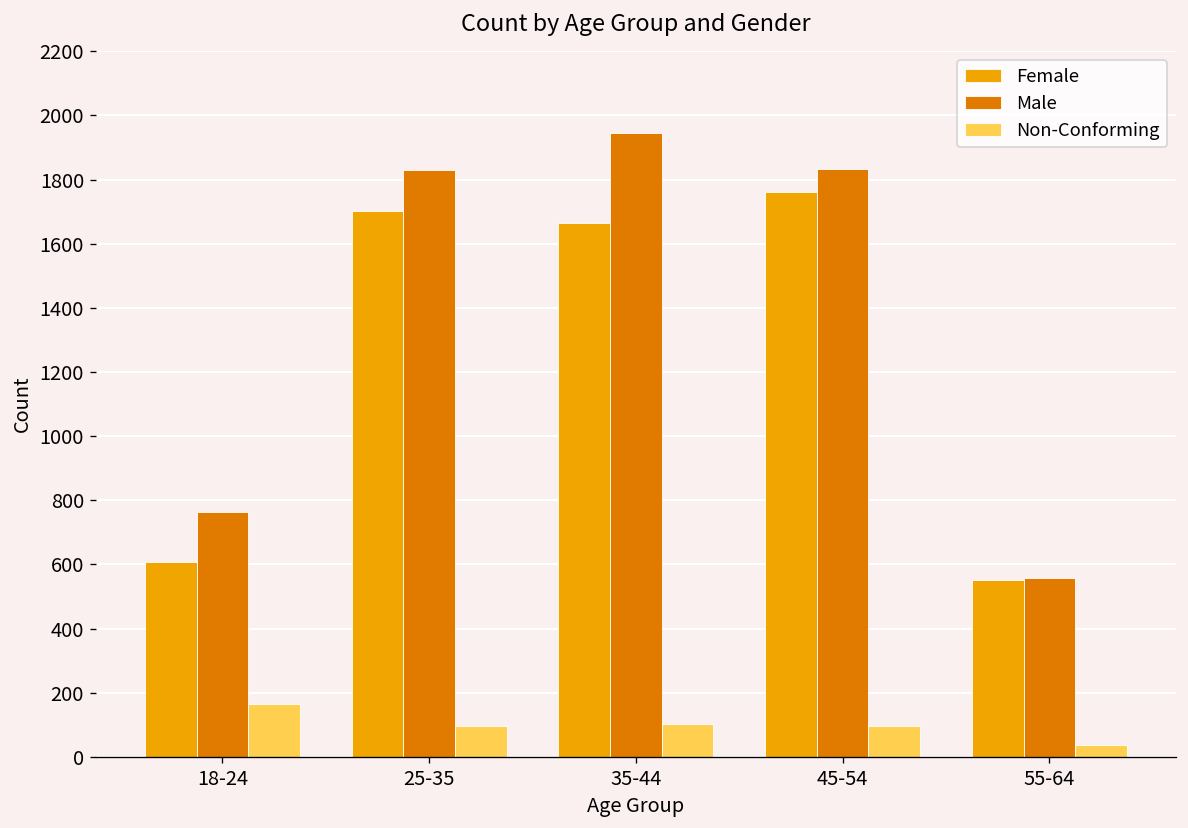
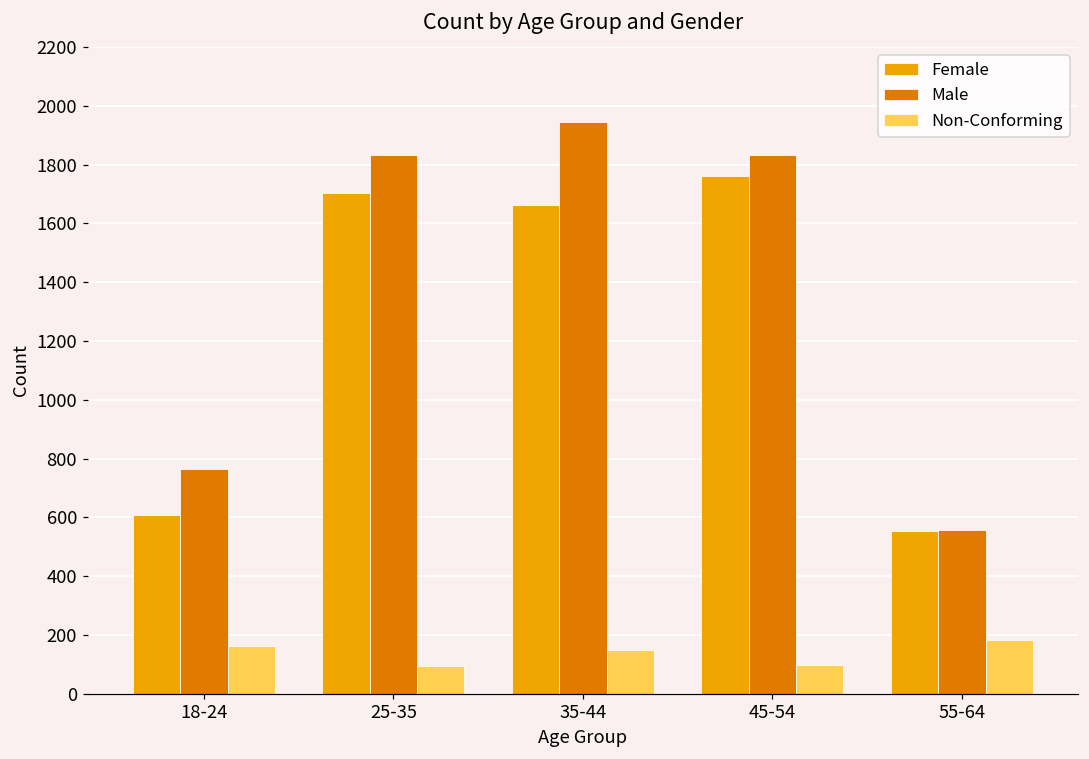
  {
    "Non-Conforming": {
      "18-24": 160,
      "25-35": 100,
-     "35-44": 100,
+     "35-44": 150,
      "45-54": 100,
-     "55-64": 40
+     "55-64": 180
    }
  }
